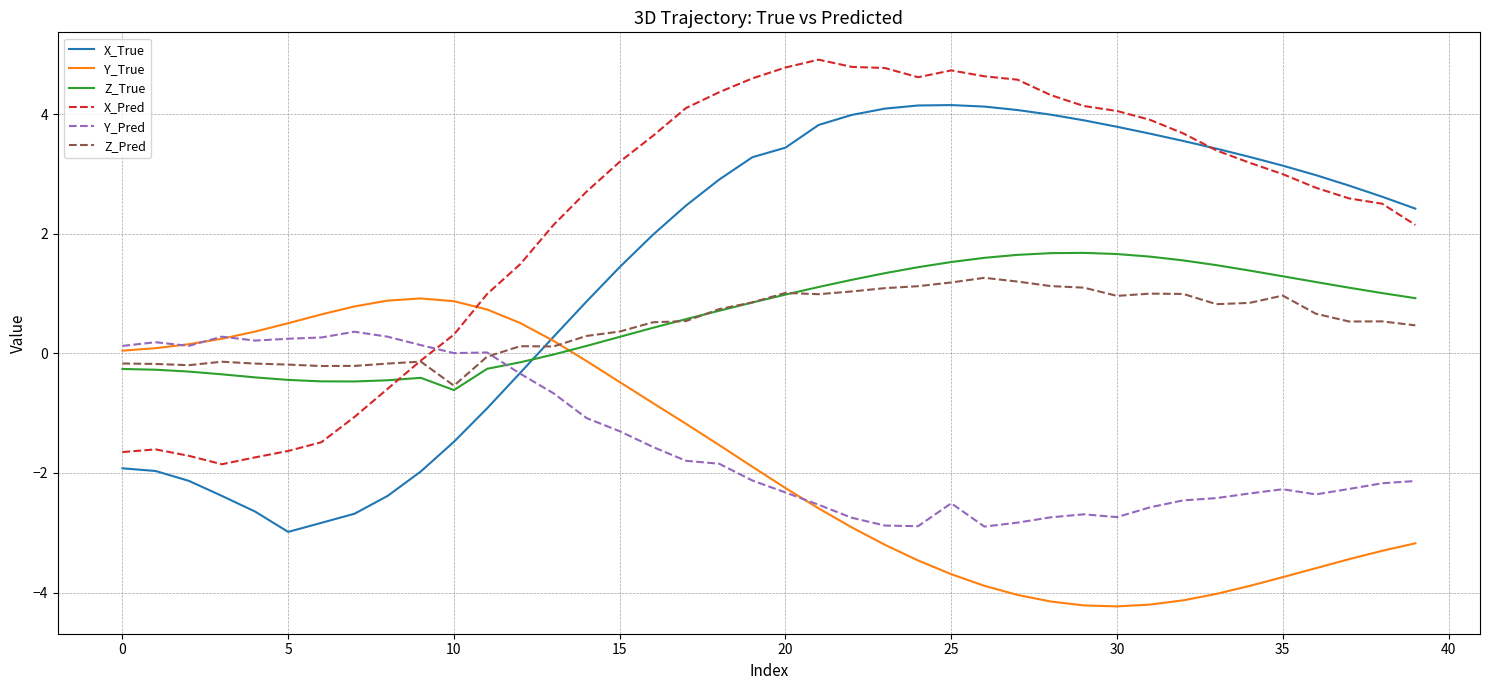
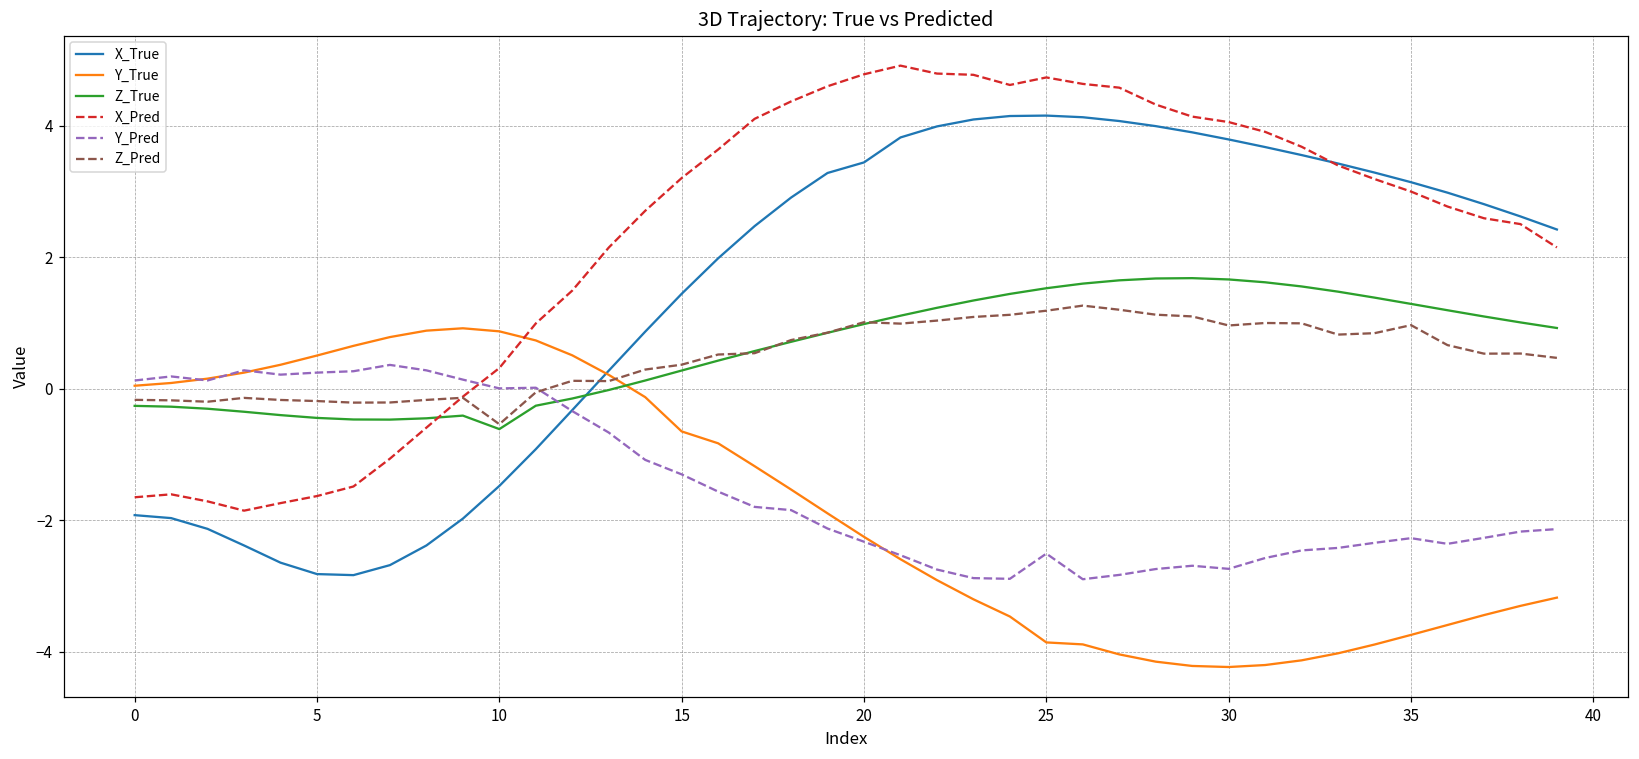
  {
    "X_True": {
      "0": -1.9,
-     "5": -3.0,
+     "5": -2.8,
      "10": -1.5,
      "15": 1.4,
      "20": 3.4,
      "25": 4.2,
      "30": 3.8,
      "35": 3.1
    },
    "Y_True": {
      "0": 0.0,
      "5": 0.5,
      "10": 0.9,
-     "15": -0.5,
+     "15": -0.6,
      "20": -2.3,
-     "25": -3.7,
+     "25": -3.9,
      "30": -4.2,
      "35": -3.7
    },
    "Z_True": {
      "0": -0.3,
      "5": -0.4,
      "10": -0.6,
      "15": 0.3,
      "25": 1.5,
      "30": 1.7,
      "35": 1.3
    },
    "X_Pred": {
      "0": -1.7,
      "5": -1.6,
      "10": 0.3,
      "15": 3.2,
      "20": 4.8,
      "25": 4.7,
      "30": 4.1,
      "35": 3.0
    },
    "Y_Pred": {
      "0": 0.1,
      "5": 0.2,
      "10": 0.0,
      "15": -1.3,
      "20": -2.3,
      "25": -2.5,
      "30": -2.7,
      "35": -2.3
    },
    "Z_Pred": {
      "0": -0.2,
      "5": -0.2,
      "10": -0.5,
      "15": 0.4,
      "25": 1.2,
      "30": 1.0,
      "35": 1.0
    }
  }
